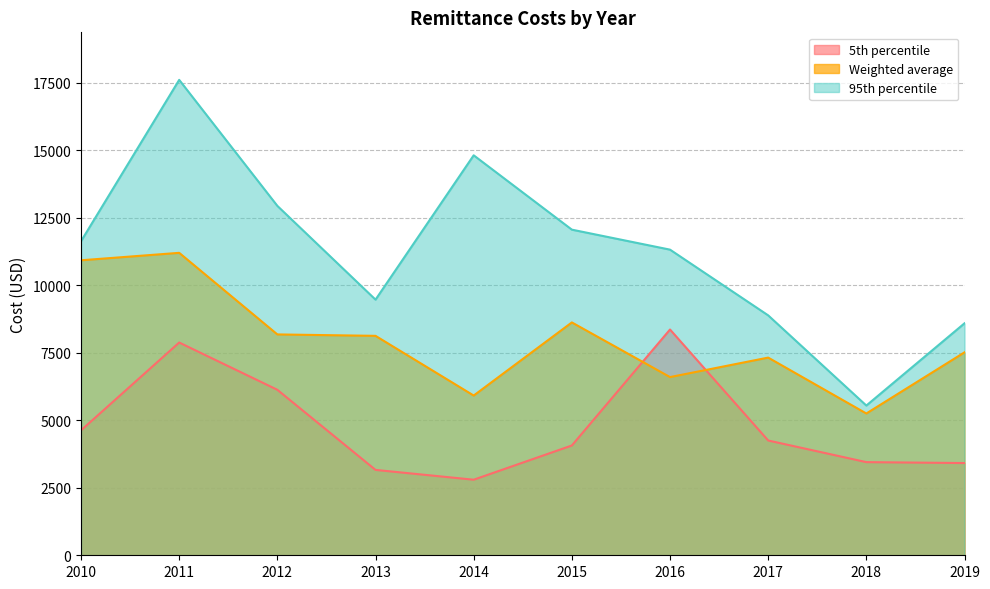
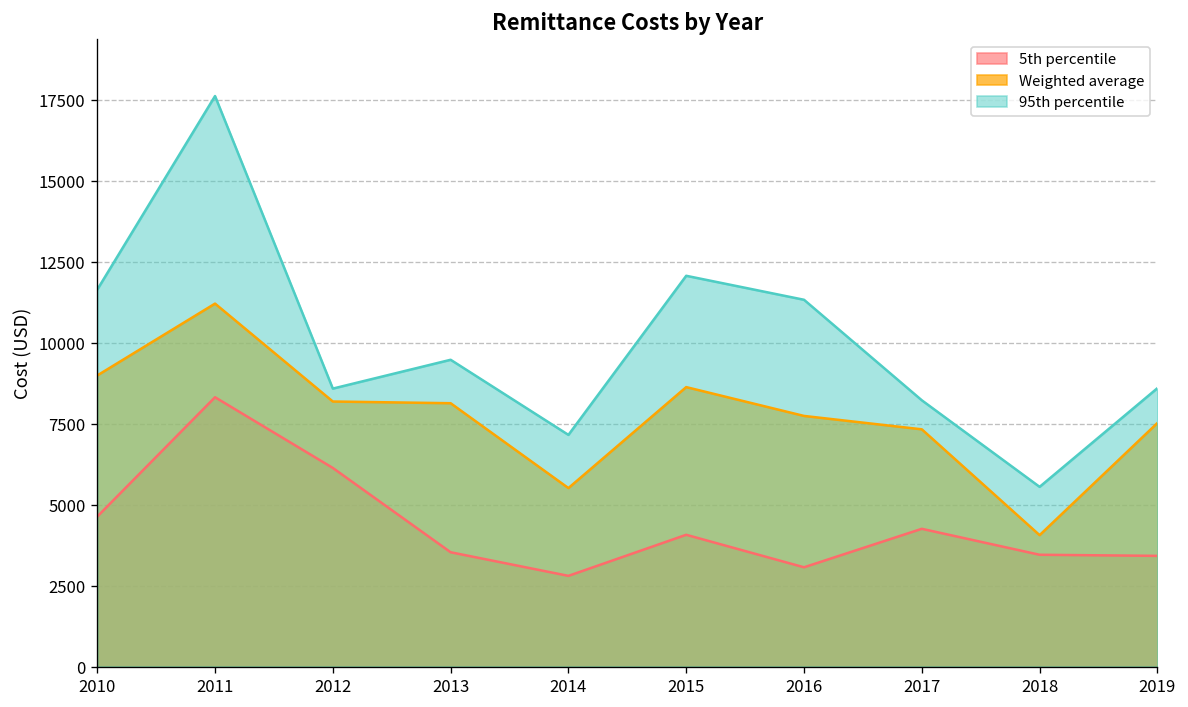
  {
    "5th percentile": {
      "2010": 4600,
-     "2011": 7900,
+     "2011": 8300,
      "2012": 6100,
-     "2013": 3200,
+     "2013": 3500,
      "2014": 2800,
      "2015": 4100,
-     "2016": 8400,
+     "2016": 3100,
      "2017": 4300,
      "2018": 3500,
      "2019": 3400
    },
    "Weighted average": {
-     "2010": 10900,
+     "2010": 9000,
      "2011": 11200,
      "2012": 8200,
      "2013": 8100,
-     "2014": 5900,
+     "2014": 5500,
      "2015": 8600,
-     "2016": 6600,
+     "2016": 7700,
      "2017": 7300,
-     "2018": 5300,
+     "2018": 4100,
      "2019": 7500
    },
    "95th percentile": {
      "2010": 11600,
      "2011": 17600,
-     "2012": 12900,
+     "2012": 8600,
      "2013": 9500,
-     "2014": 14800,
+     "2014": 7200,
      "2015": 12100,
      "2016": 11300,
-     "2017": 8900,
+     "2017": 8200,
      "2018": 5500,
      "2019": 8600
    }
  }
